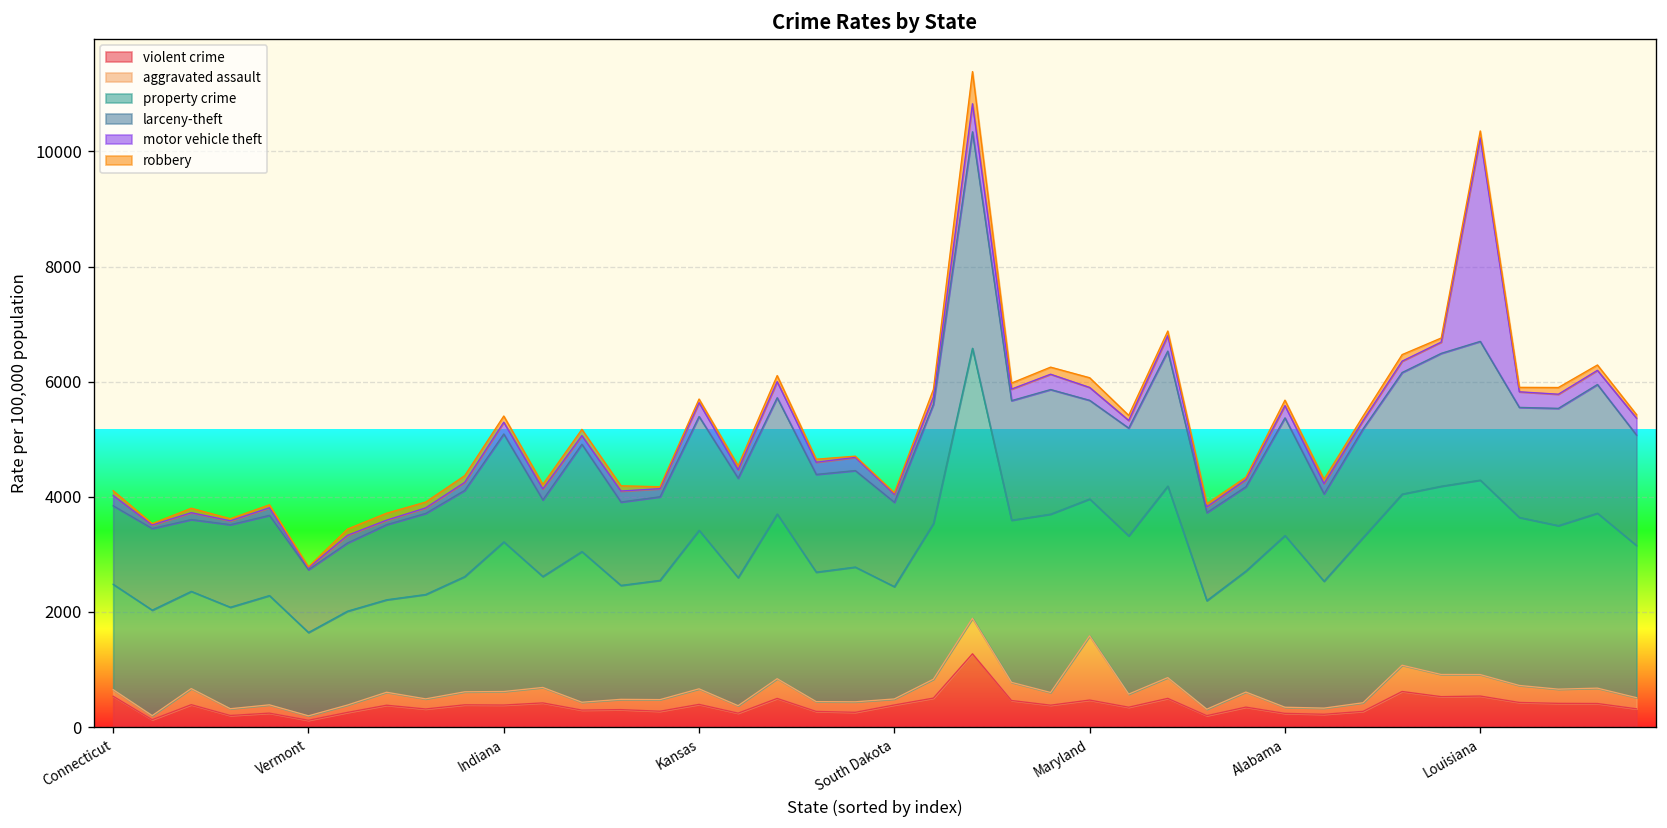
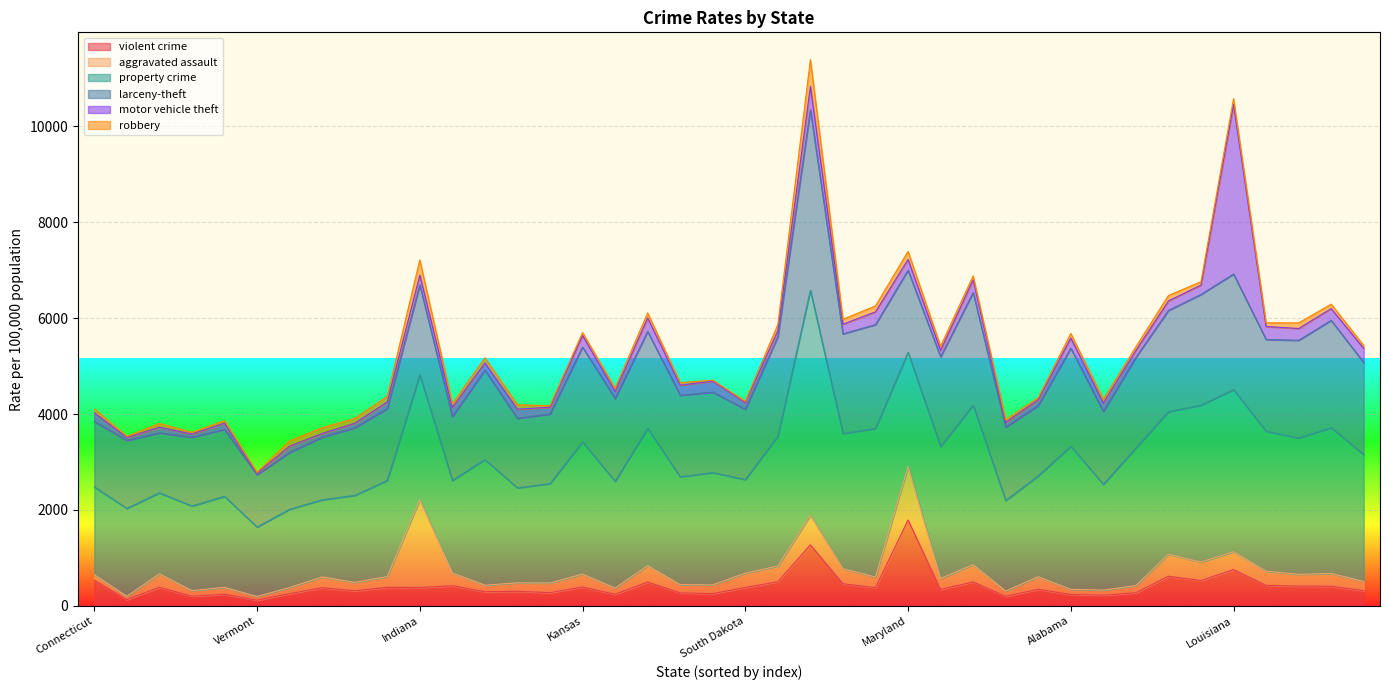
  {
    "violent crime": {
      "Connecticut": 500,
      "Vermont": 100,
      "Indiana": 400,
      "Kansas": 400,
      "South Dakota": 400,
-     "Maryland": 500,
+     "Maryland": 1800,
      "Alabama": 200,
-     "Louisiana": 500
+     "Louisiana": 800
    },
    "aggravated assault": {
      "Connecticut": 100,
      "Vermont": 100,
-     "Indiana": 200,
+     "Indiana": 1800,
      "Kansas": 300,
-     "South Dakota": 100,
+     "South Dakota": 300,
      "Maryland": 1100,
      "Alabama": 100,
      "Louisiana": 400
    },
    "motor vehicle theft": {
      "Connecticut": 200,
      "Indiana": 200,
      "Kansas": 200,
      "Maryland": 200,
      "Alabama": 200,
      "Louisiana": 3500
    },
    "robbery": {
      "Connecticut": 100,
-     "Indiana": 100,
+     "Indiana": 300,
      "Kansas": 100,
      "Maryland": 200,
      "Alabama": 100,
      "Louisiana": 100
    }
  }
